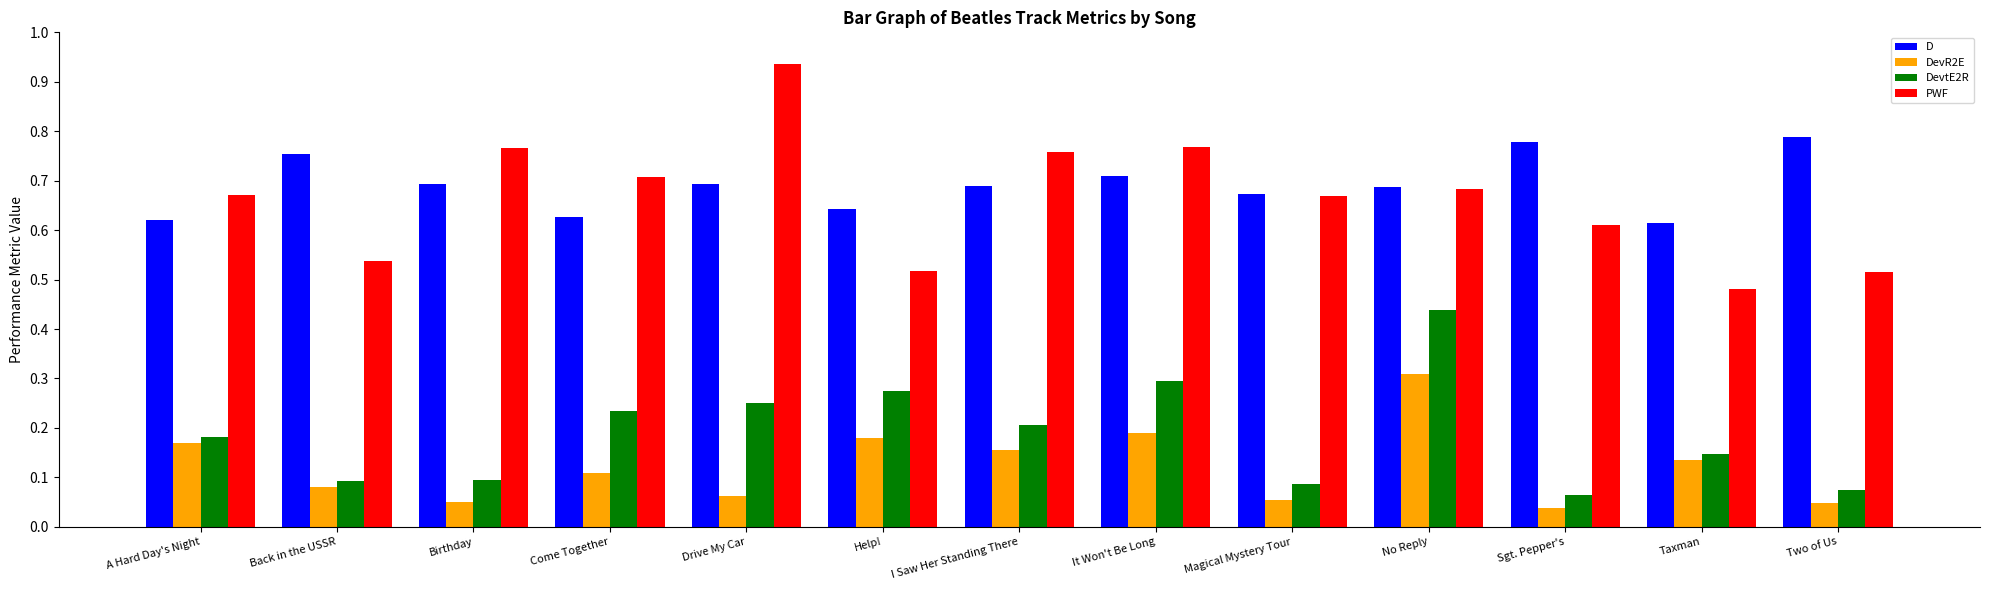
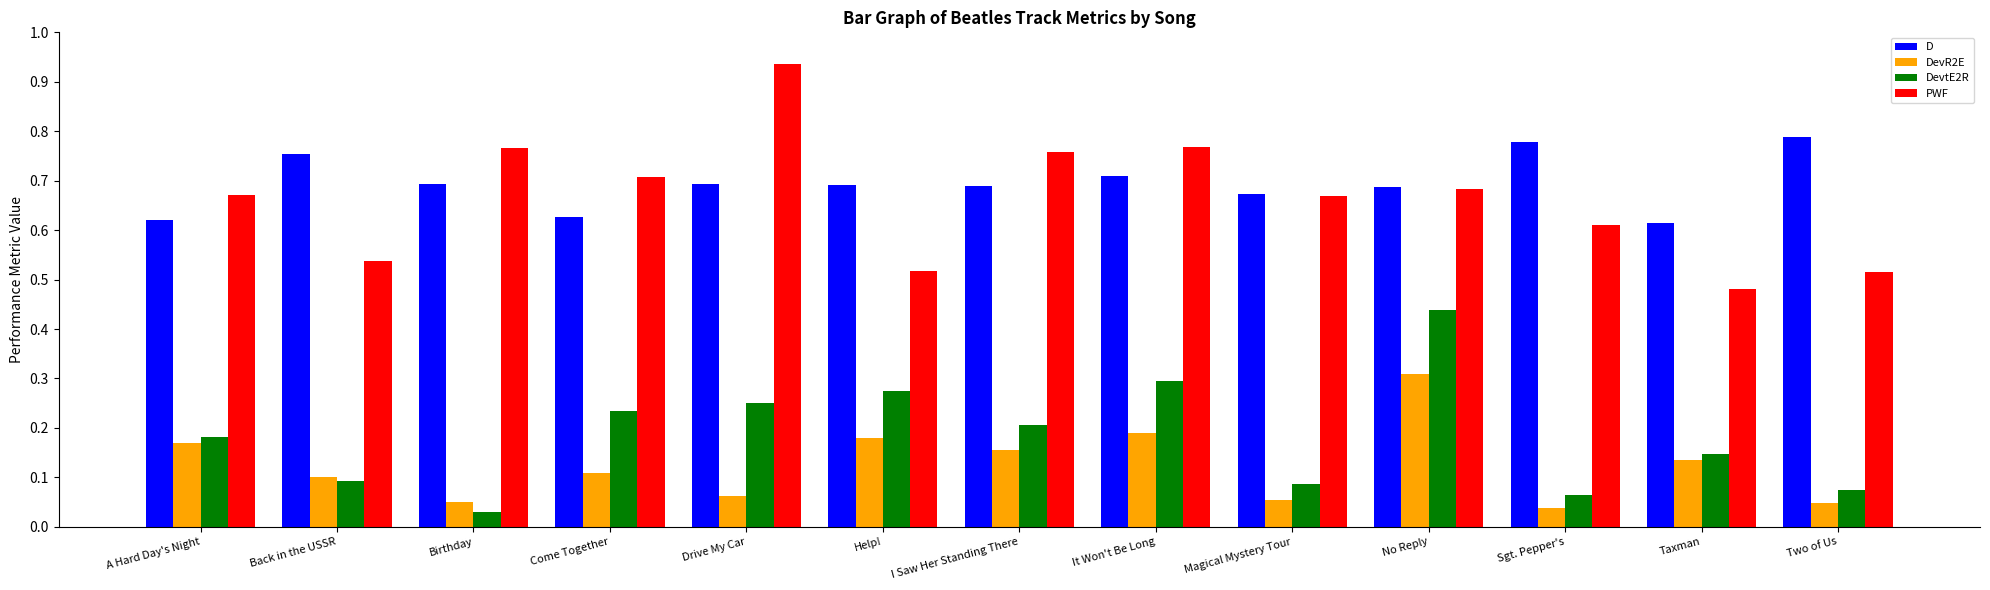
  {
    "D": {
      "A Hard Day's Night": 0.62,
      "Back in the USSR": 0.75,
      "Birthday": 0.69,
      "Come Together": 0.63,
      "Drive My Car": 0.69,
-     "Help!": 0.64,
+     "Help!": 0.69,
      "I Saw Her Standing There": 0.69,
      "It Won't Be Long": 0.71,
      "Magical Mystery Tour": 0.67,
      "No Reply": 0.69,
      "Sgt. Pepper's": 0.78,
      "Taxman": 0.61,
      "Two of Us": 0.79
    },
    "DevR2E": {
      "A Hard Day's Night": 0.17,
-     "Back in the USSR": 0.08,
+     "Back in the USSR": 0.10,
      "Birthday": 0.05,
      "Come Together": 0.11,
      "Drive My Car": 0.06,
      "Help!": 0.18,
      "I Saw Her Standing There": 0.15,
      "It Won't Be Long": 0.19,
      "Magical Mystery Tour": 0.05,
      "No Reply": 0.31,
      "Sgt. Pepper's": 0.04,
      "Taxman": 0.13,
      "Two of Us": 0.05
    },
    "DevtE2R": {
      "A Hard Day's Night": 0.18,
      "Back in the USSR": 0.09,
-     "Birthday": 0.09,
+     "Birthday": 0.03,
      "Come Together": 0.23,
      "Drive My Car": 0.25,
      "Help!": 0.28,
      "I Saw Her Standing There": 0.21,
      "It Won't Be Long": 0.29,
      "Magical Mystery Tour": 0.09,
      "No Reply": 0.44,
      "Sgt. Pepper's": 0.06,
      "Taxman": 0.15,
      "Two of Us": 0.08
    },
    "PWF": {
      "A Hard Day's Night": 0.67,
      "Back in the USSR": 0.54,
      "Birthday": 0.77,
      "Come Together": 0.71,
      "Drive My Car": 0.94,
      "Help!": 0.52,
      "I Saw Her Standing There": 0.76,
      "It Won't Be Long": 0.77,
      "Magical Mystery Tour": 0.67,
      "No Reply": 0.68,
      "Sgt. Pepper's": 0.61,
      "Taxman": 0.48,
      "Two of Us": 0.52
    }
  }
